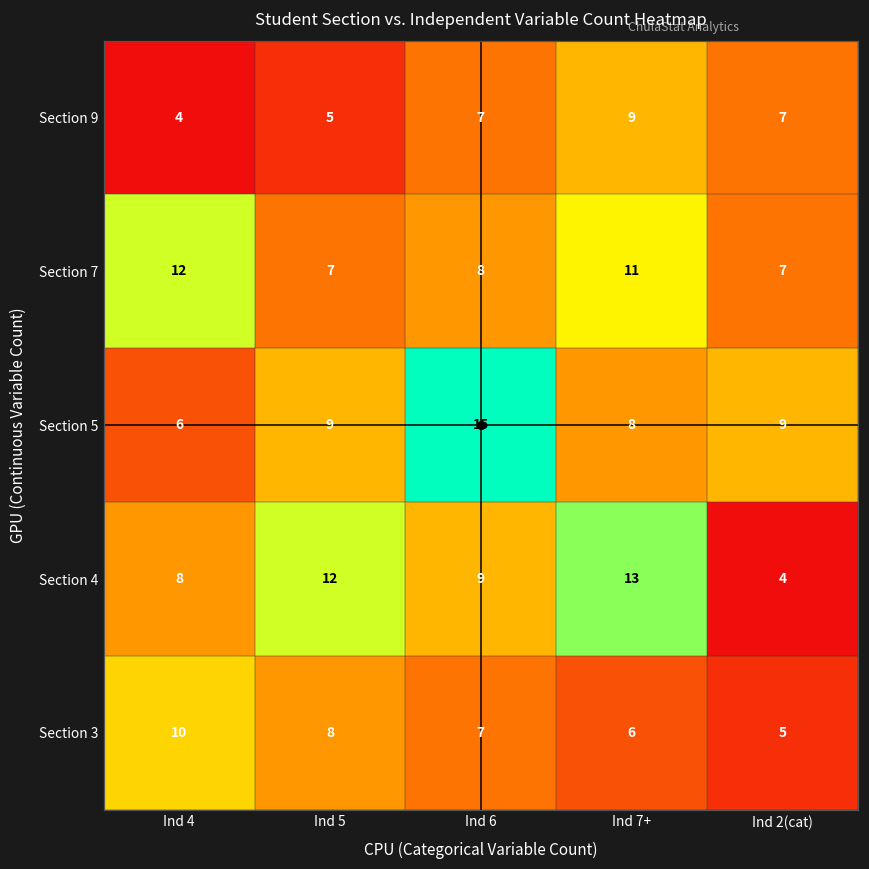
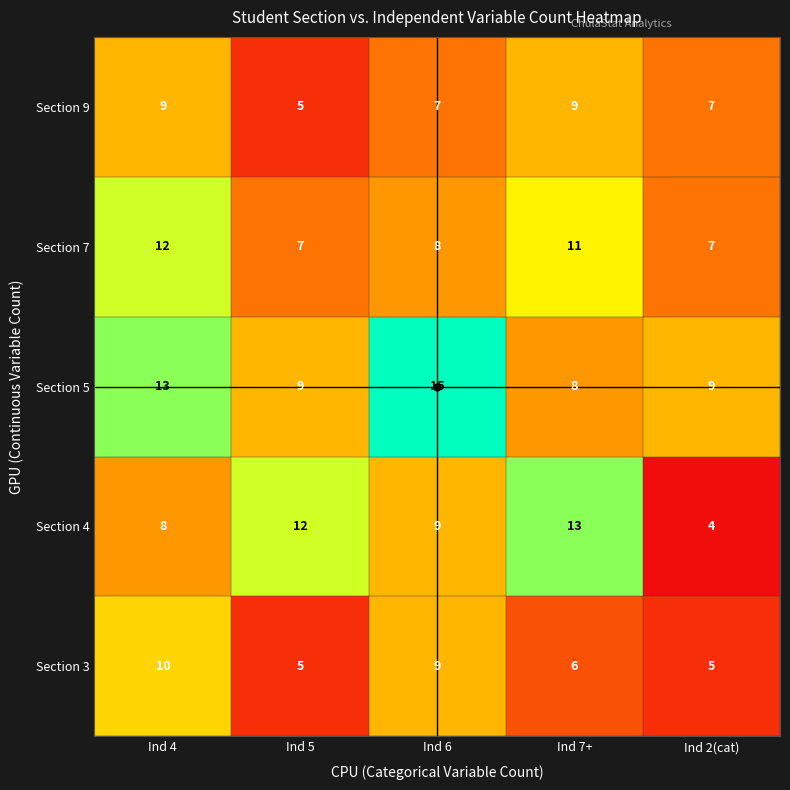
  {
    "Section 9": {
-     "Ind 4": 4,
+     "Ind 4": 9,
      "Ind 5": 5,
      "Ind 6": 7,
      "Ind 7+": 9,
      "Ind 2(cat)": 7
    },
    "Section 7": {
      "Ind 4": 12,
      "Ind 5": 7,
      "Ind 6": 8,
      "Ind 7+": 11,
      "Ind 2(cat)": 7
    },
    "Section 5": {
-     "Ind 4": 6,
+     "Ind 4": 13,
      "Ind 5": 9,
      "Ind 7+": 8,
      "Ind 2(cat)": 9
    },
    "Section 4": {
      "Ind 4": 8,
      "Ind 5": 12,
      "Ind 6": 9,
      "Ind 7+": 13,
      "Ind 2(cat)": 4
    },
    "Section 3": {
      "Ind 4": 10,
-     "Ind 5": 8,
-     "Ind 6": 7,
+     "Ind 5": 5,
+     "Ind 6": 9,
      "Ind 7+": 6,
      "Ind 2(cat)": 5
    }
  }
